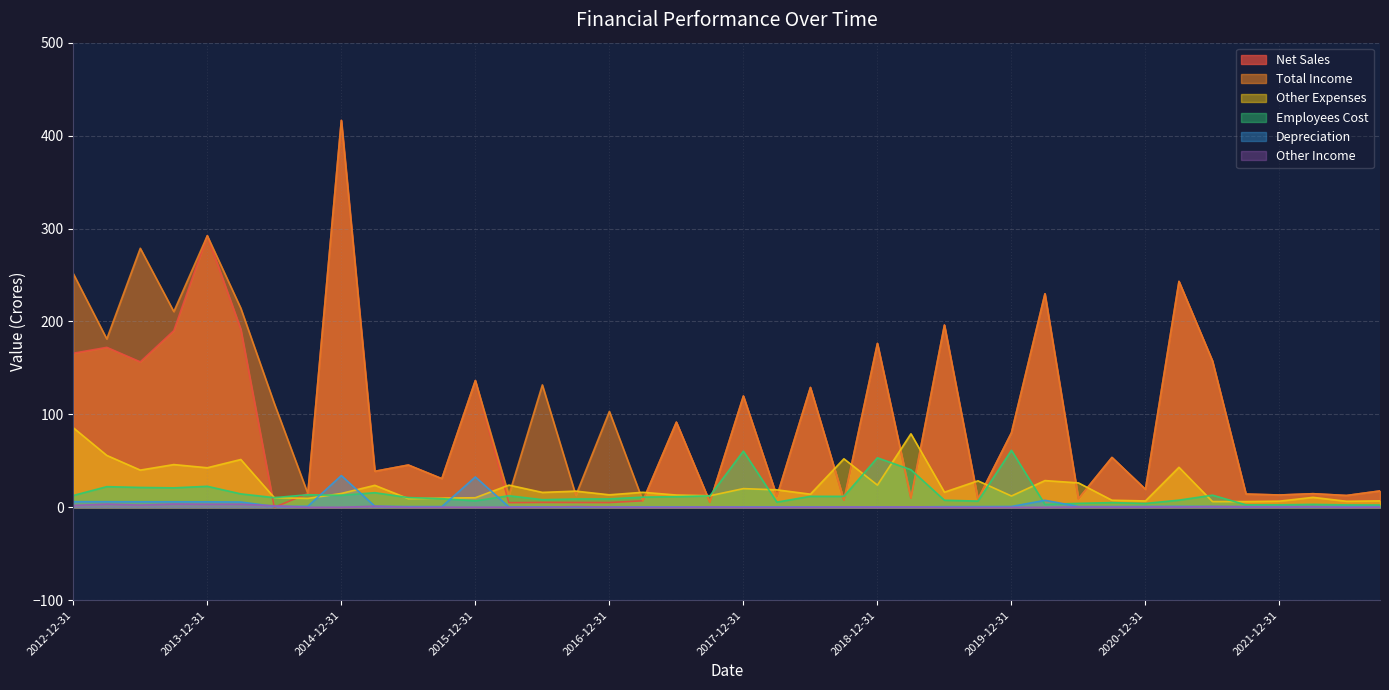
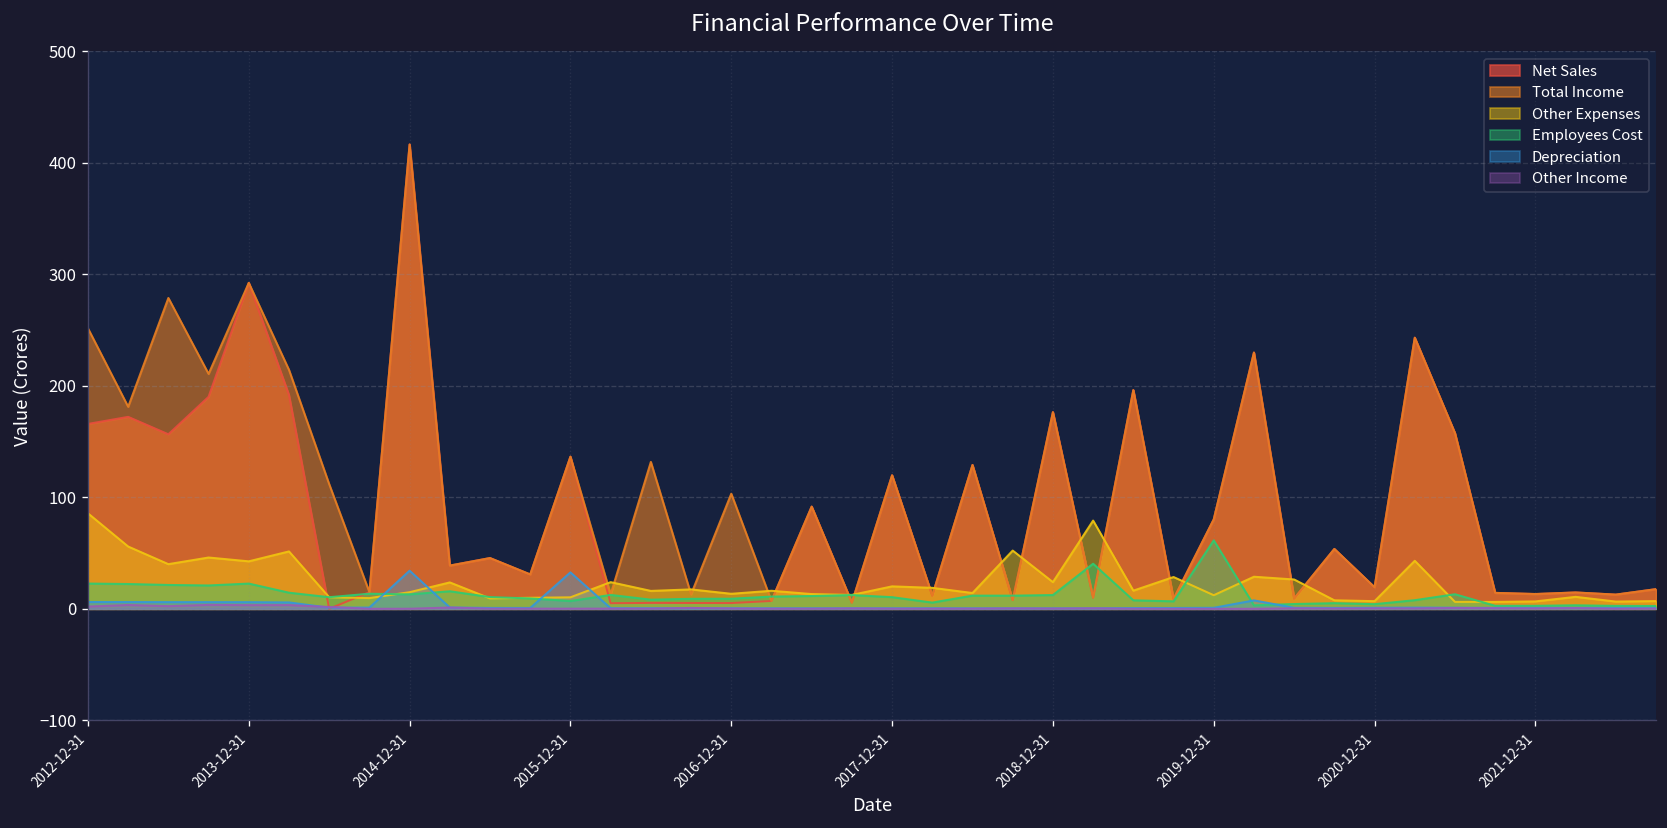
  {
    "Employees Cost": {
-     "2012-12-31": 10,
+     "2012-12-31": 20,
      "2013-12-31": 20,
      "2015-12-31": 10,
      "2016-12-31": 10,
-     "2017-12-31": 60,
-     "2018-12-31": 50,
+     "2017-12-31": 10,
+     "2018-12-31": 10,
      "2019-12-31": 60,
      "2020-12-31": 0
    },
    "Depreciation": {
      "2012-12-31": 10,
      "2014-12-31": 30,
      "2015-12-31": 30
    },
    "Other Income": {
      "2012-12-31": 0,
      "2014-12-31": 0,
      "2015-12-31": 0
    }
  }
